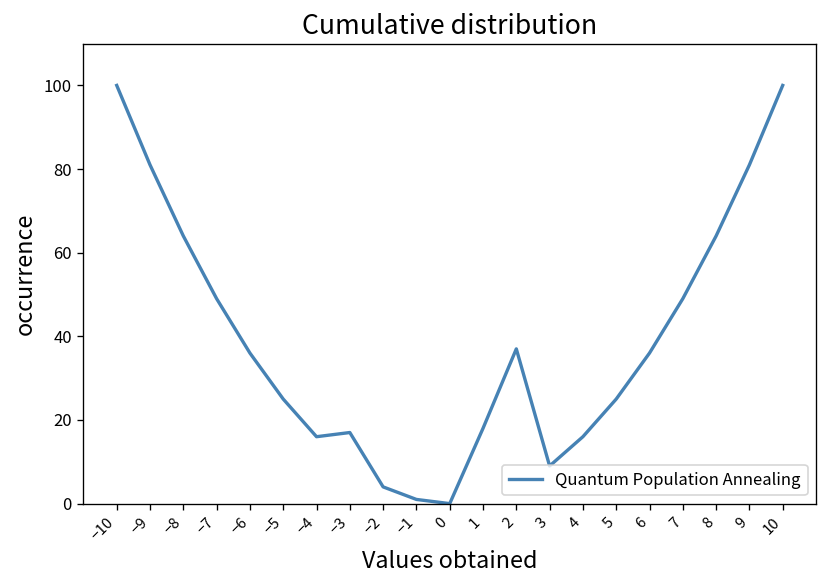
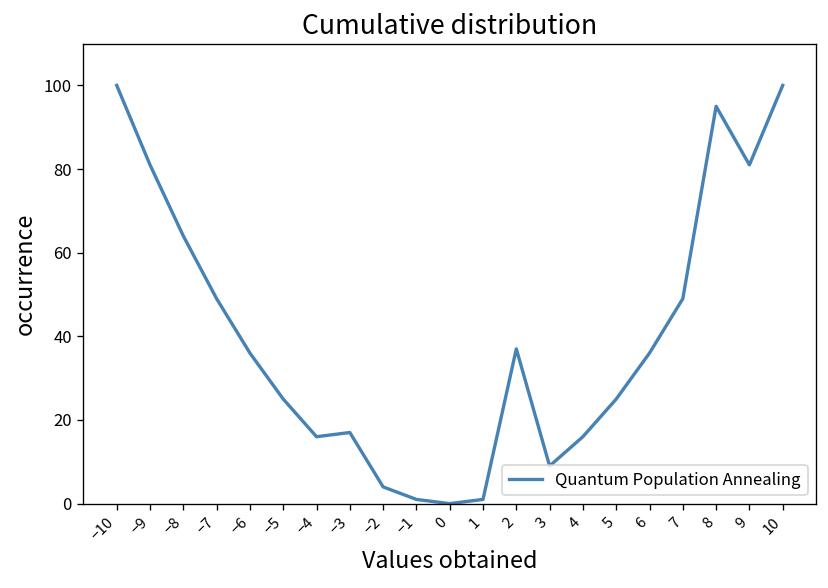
  {
    "−10": 100,
    "−9": 81,
    "−8": 64,
    "−7": 49,
    "−6": 36,
    "−5": 25,
    "−4": 16,
    "−3": 17,
    "−2": 4,
    "−1": 1,
    "0": 0,
-   "1": 18,
+   "1": 1,
    "2": 37,
    "4": 16,
    "5": 25,
    "6": 36,
    "7": 49,
-   "8": 64,
+   "8": 95,
    "9": 81,
    "10": 100
  }
